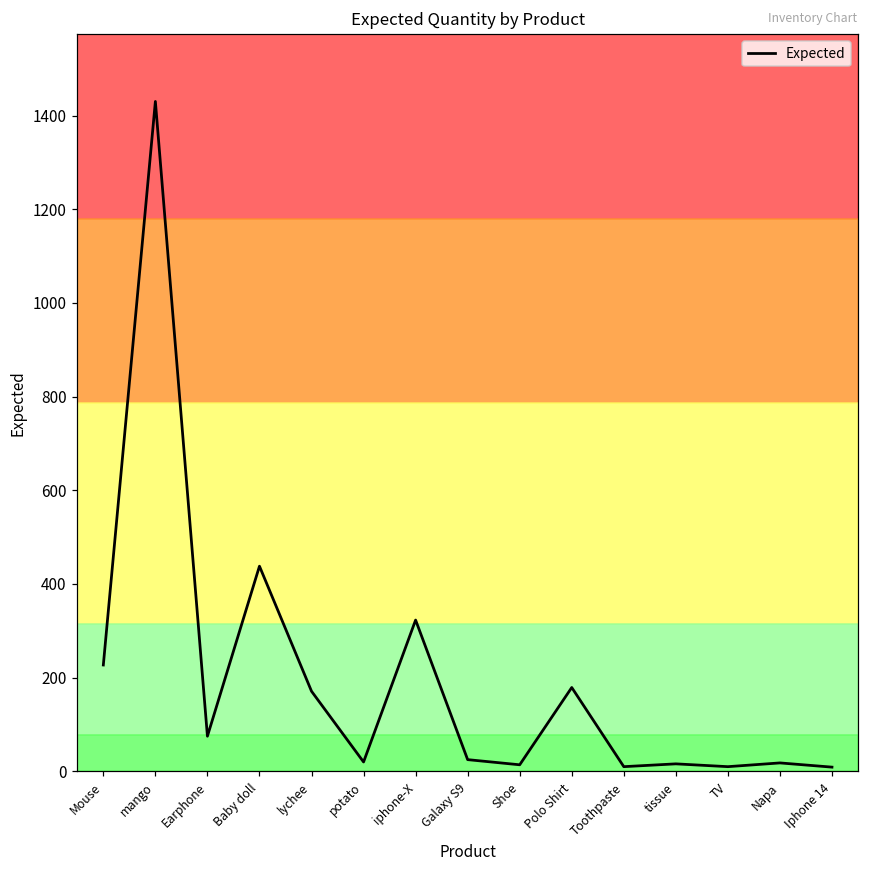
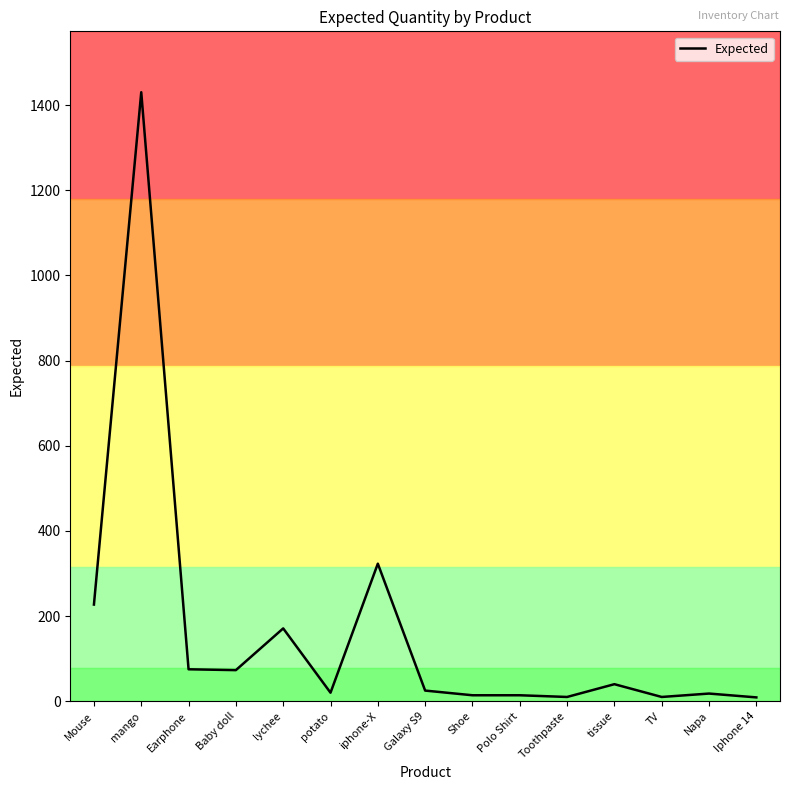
  {
    "Mouse": 230,
    "mango": 1430,
    "Earphone": 80,
-   "Baby doll": 440,
+   "Baby doll": 70,
    "lychee": 170,
    "potato": 20,
    "iphone-X": 320,
    "Galaxy S9": 30,
    "Shoe": 10,
-   "Polo Shirt": 180,
+   "Polo Shirt": 10,
    "Toothpaste": 10,
-   "tissue": 20,
+   "tissue": 40,
    "TV": 10,
    "Napa": 20,
    "Iphone 14": 10
  }
